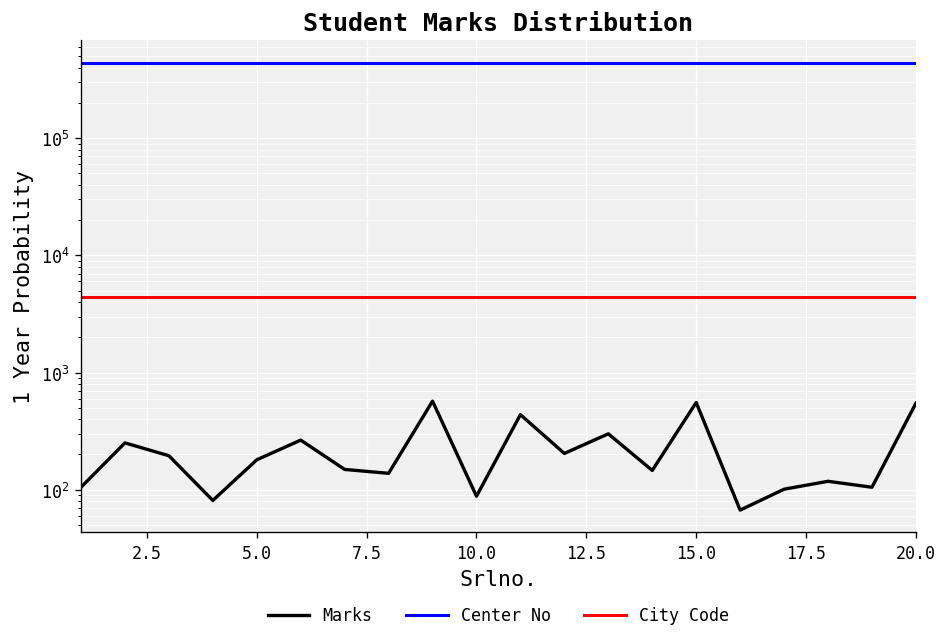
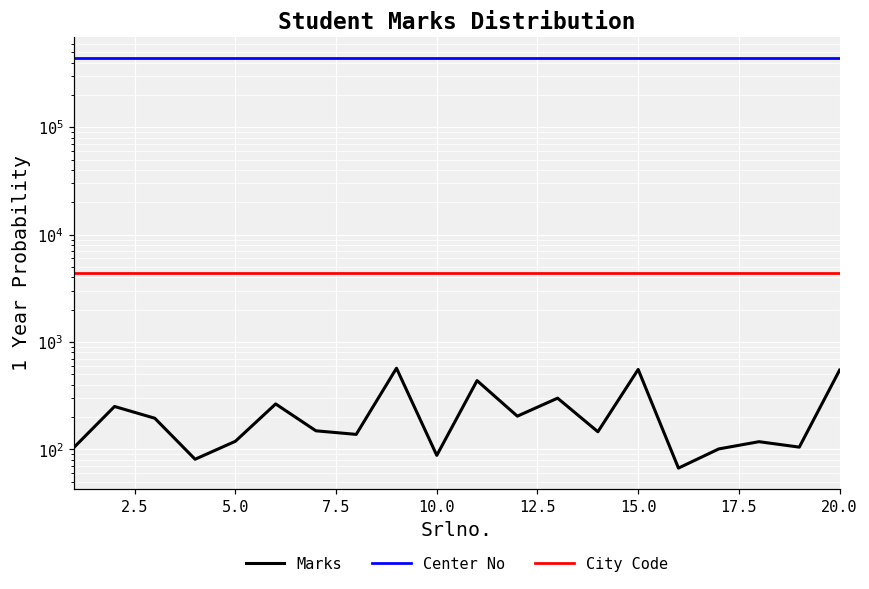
  {
    "Marks": {
-     "5.0": 180,
+     "5.0": 120,
      "10.0": 90,
      "15.0": 600,
      "20.0": 500
    },
    "Center No": {
      "5.0": 400000,
      "10.0": 400000,
      "15.0": 400000,
      "20.0": 400000
    },
    "City Code": {
      "5.0": 4000,
      "10.0": 4000,
      "15.0": 4000,
      "20.0": 4000
    }
  }
